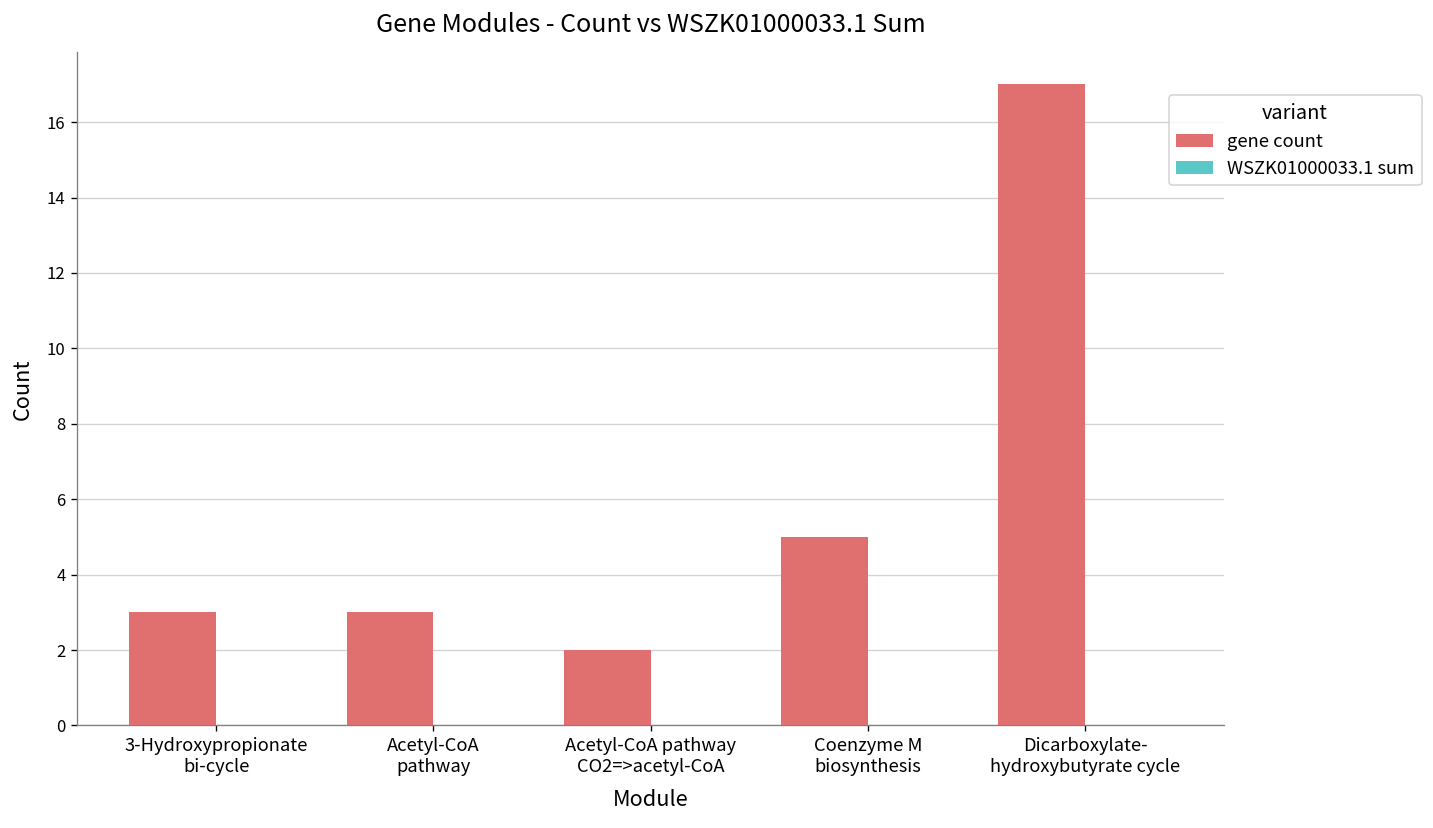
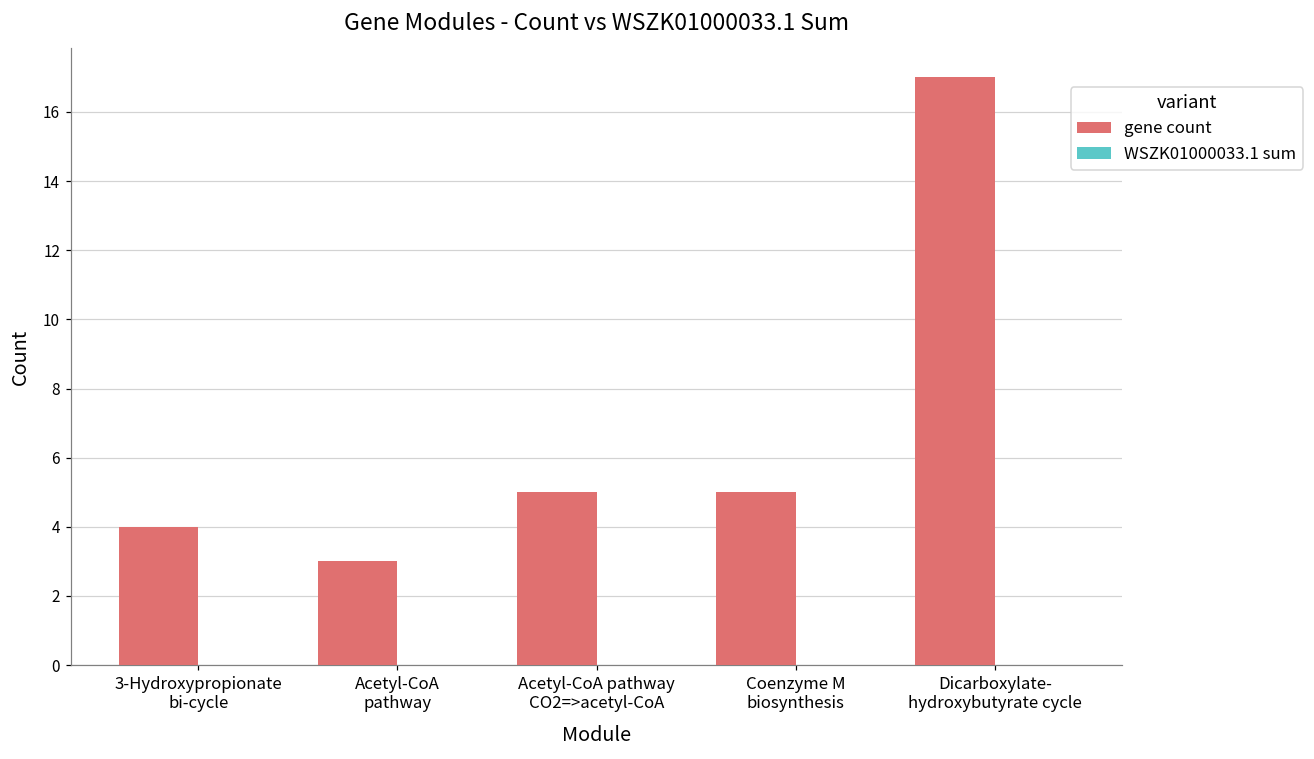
  {
    "gene count": {
-     "3-Hydroxypropionate bi-cycle": 3,
+     "3-Hydroxypropionate bi-cycle": 4,
      "Acetyl-CoA pathway": 3,
-     "Acetyl-CoA pathway CO2=>acetyl-CoA": 2,
+     "Acetyl-CoA pathway CO2=>acetyl-CoA": 5,
      "Coenzyme M biosynthesis": 5,
      "Dicarboxylate- hydroxybutyrate cycle": 17
    },
    "WSZK01000033.1 sum": {
      "3-Hydroxypropionate bi-cycle": 0,
      "Acetyl-CoA pathway": 0,
      "Acetyl-CoA pathway CO2=>acetyl-CoA": 0,
      "Coenzyme M biosynthesis": 0,
      "Dicarboxylate- hydroxybutyrate cycle": 0
    }
  }
